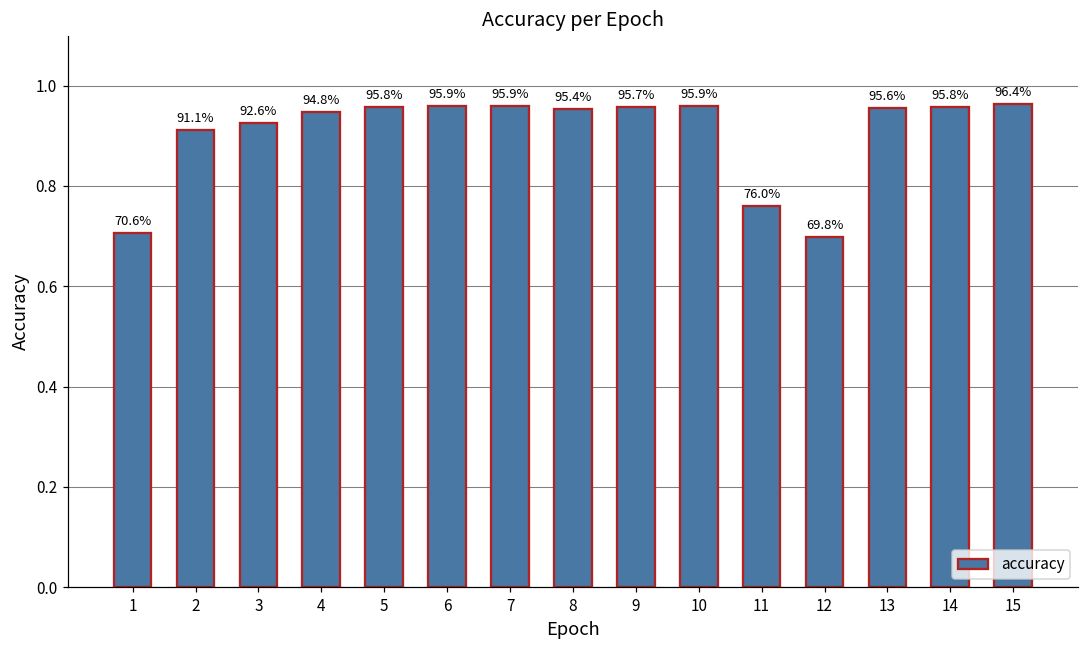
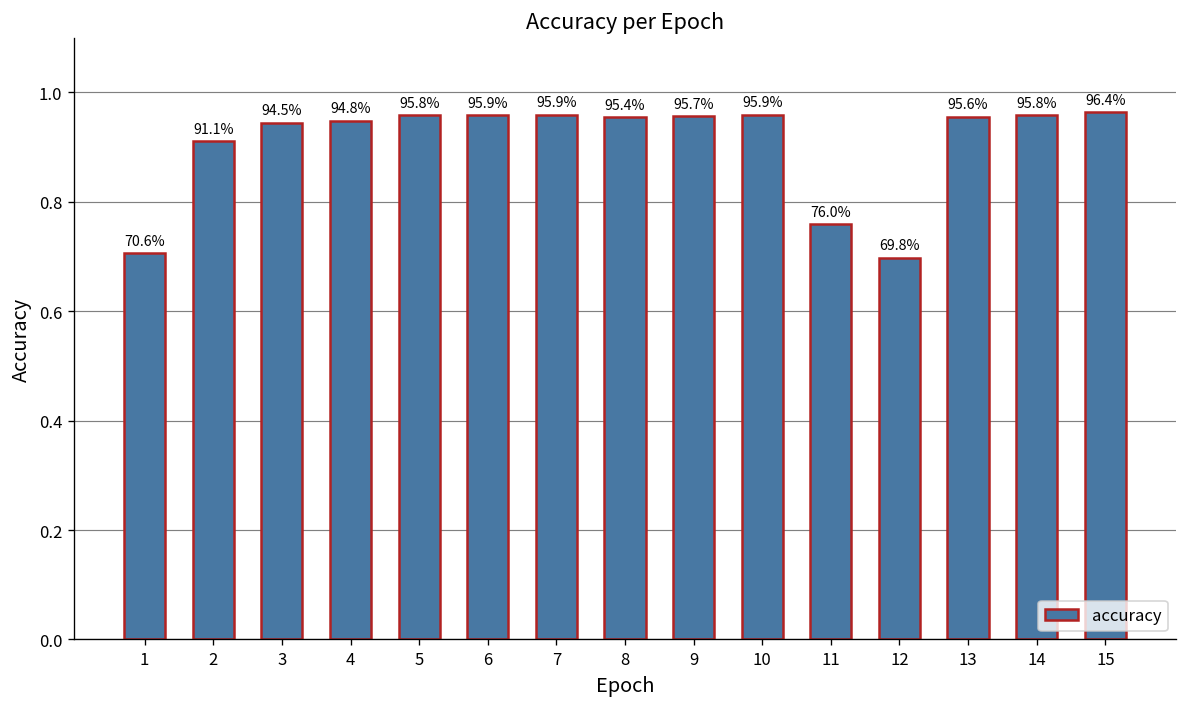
  {
    "1": "70.6%",
    "2": "91.1%",
-   "3": "92.6%",
+   "3": "94.5%",
    "4": "94.8%",
    "5": "95.8%",
    "6": "95.9%",
    "7": "95.9%",
    "8": "95.4%",
    "9": "95.7%",
    "10": "95.9%",
    "11": "76.0%",
    "12": "69.8%",
    "13": "95.6%",
    "14": "95.8%",
    "15": "96.4%"
  }
